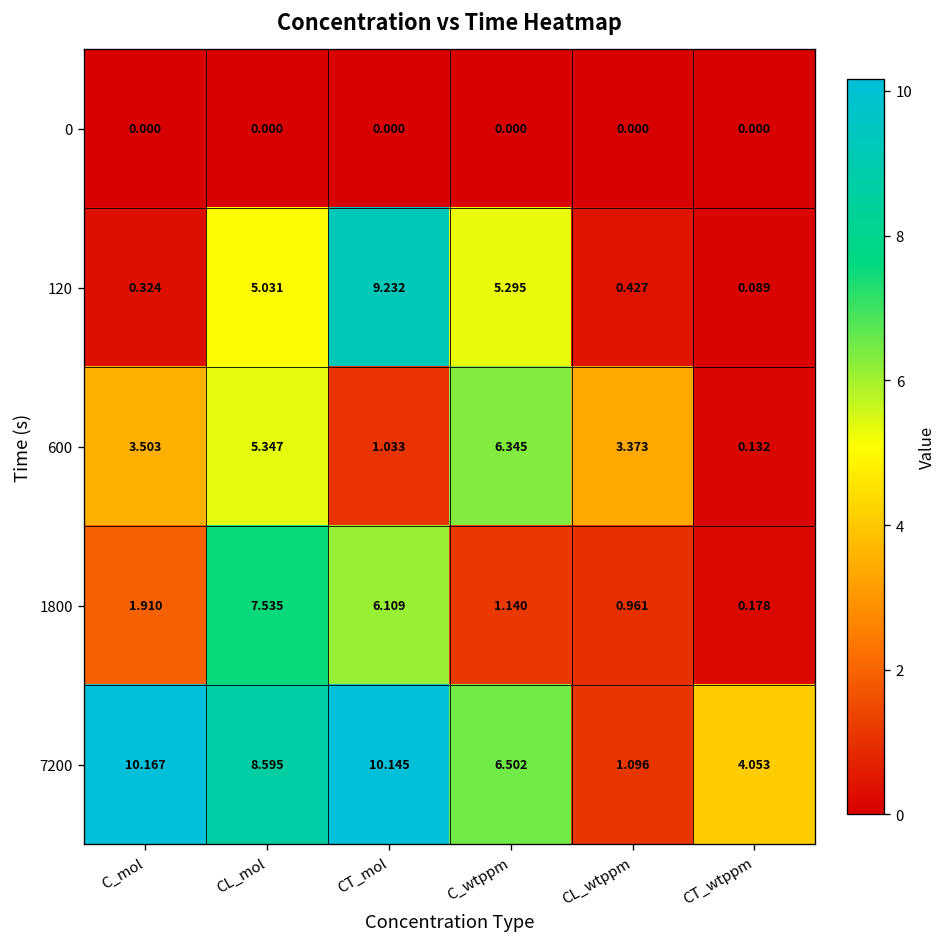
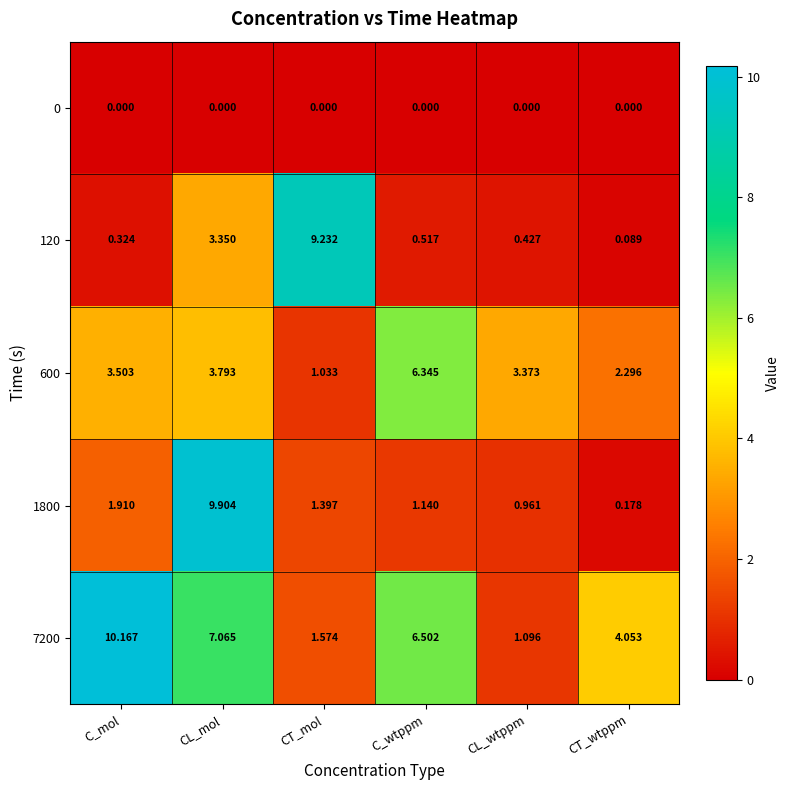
  {
    "0": {
      "C_mol": 0.000,
      "CL_mol": 0.000,
      "CT_mol": 0.000,
      "C_wtppm": 0.000,
      "CL_wtppm": 0.000,
      "CT_wtppm": 0.000
    },
    "120": {
      "C_mol": 0.324,
-     "CL_mol": 5.031,
+     "CL_mol": 3.350,
      "CT_mol": 9.232,
-     "C_wtppm": 5.295,
+     "C_wtppm": 0.517,
      "CL_wtppm": 0.427,
      "CT_wtppm": 0.089
    },
    "600": {
      "C_mol": 3.503,
-     "CL_mol": 5.347,
+     "CL_mol": 3.793,
      "CT_mol": 1.033,
      "C_wtppm": 6.345,
      "CL_wtppm": 3.373,
-     "CT_wtppm": 0.132
+     "CT_wtppm": 2.296
    },
    "1800": {
      "C_mol": 1.910,
-     "CL_mol": 7.535,
-     "CT_mol": 6.109,
+     "CL_mol": 9.904,
+     "CT_mol": 1.397,
      "C_wtppm": 1.140,
      "CL_wtppm": 0.961,
      "CT_wtppm": 0.178
    },
    "7200": {
      "C_mol": 10.167,
-     "CL_mol": 8.595,
-     "CT_mol": 10.145,
+     "CL_mol": 7.065,
+     "CT_mol": 1.574,
      "C_wtppm": 6.502,
      "CL_wtppm": 1.096,
      "CT_wtppm": 4.053
    }
  }
